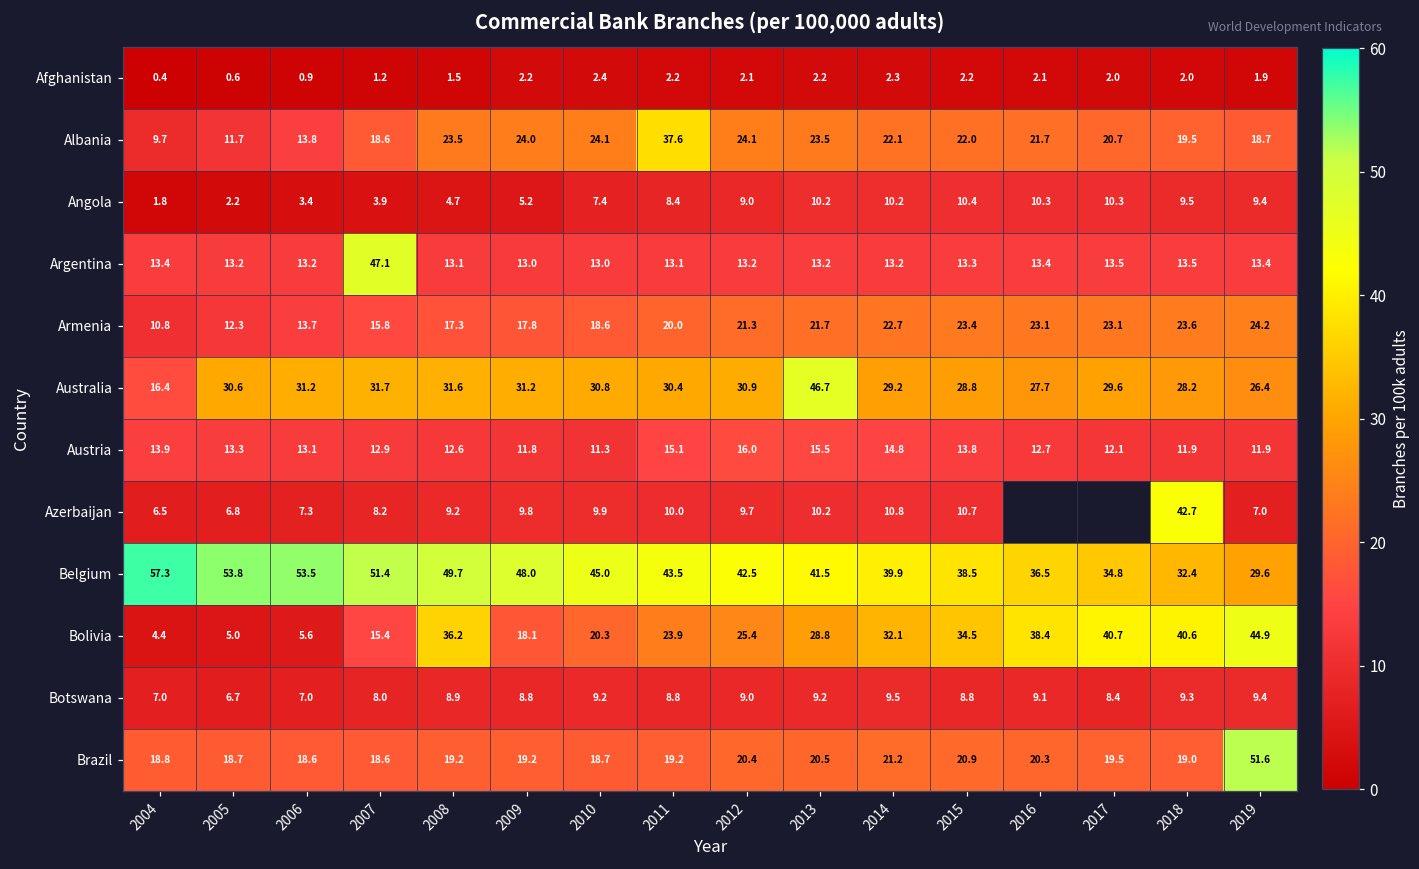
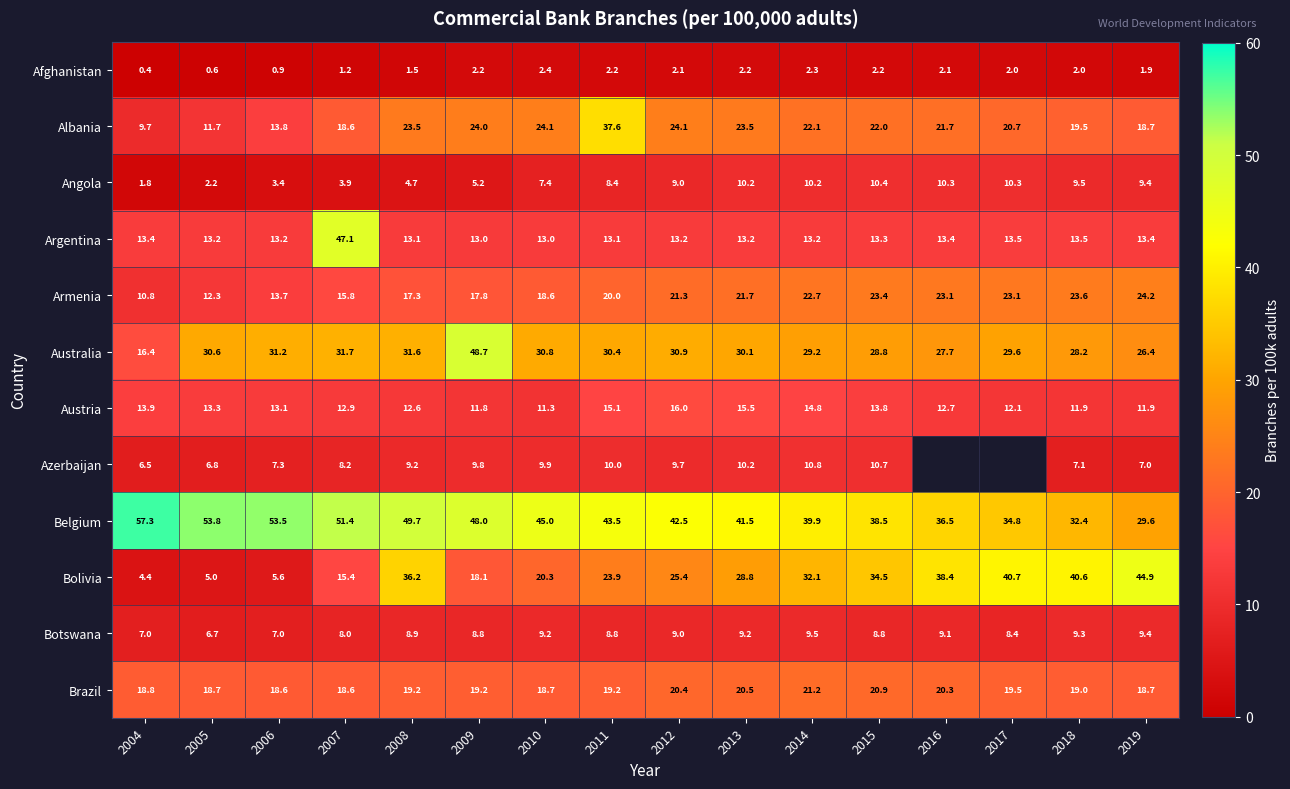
  {
    "Afghanistan": {
      "2004": 0.4,
      "2005": 0.6,
      "2006": 0.9,
      "2007": 1.2,
      "2008": 1.5,
      "2009": 2.2,
      "2010": 2.4,
      "2011": 2.2,
      "2012": 2.1,
      "2013": 2.2,
      "2014": 2.3,
      "2015": 2.2,
      "2016": 2.1,
      "2017": 2.0,
      "2018": 2.0,
      "2019": 1.9
    },
    "Albania": {
      "2004": 9.7,
      "2005": 11.7,
      "2006": 13.8,
      "2007": 18.6,
      "2008": 23.5,
      "2009": 24.0,
      "2010": 24.1,
      "2011": 37.6,
      "2012": 24.1,
      "2013": 23.5,
      "2014": 22.1,
      "2015": 22.0,
      "2016": 21.7,
      "2017": 20.7,
      "2018": 19.5,
      "2019": 18.7
    },
    "Angola": {
      "2004": 1.8,
      "2005": 2.2,
      "2006": 3.4,
      "2007": 3.9,
      "2008": 4.7,
      "2009": 5.2,
      "2010": 7.4,
      "2011": 8.4,
      "2012": 9.0,
      "2013": 10.2,
      "2014": 10.2,
      "2015": 10.4,
      "2016": 10.3,
      "2017": 10.3,
      "2018": 9.5,
      "2019": 9.4
    },
    "Argentina": {
      "2004": 13.4,
      "2005": 13.2,
      "2006": 13.2,
      "2007": 47.1,
      "2008": 13.1,
      "2009": 13.0,
      "2010": 13.0,
      "2011": 13.1,
      "2012": 13.2,
      "2013": 13.2,
      "2014": 13.2,
      "2015": 13.3,
      "2016": 13.4,
      "2017": 13.5,
      "2018": 13.5,
      "2019": 13.4
    },
    "Armenia": {
      "2004": 10.8,
      "2005": 12.3,
      "2006": 13.7,
      "2007": 15.8,
      "2008": 17.3,
      "2009": 17.8,
      "2010": 18.6,
      "2011": 20.0,
      "2012": 21.3,
      "2013": 21.7,
      "2014": 22.7,
      "2015": 23.4,
      "2016": 23.1,
      "2017": 23.1,
      "2018": 23.6,
      "2019": 24.2
    },
    "Australia": {
      "2004": 16.4,
      "2005": 30.6,
      "2006": 31.2,
      "2007": 31.7,
      "2008": 31.6,
-     "2009": 31.2,
+     "2009": 48.7,
      "2010": 30.8,
      "2011": 30.4,
      "2012": 30.9,
-     "2013": 46.7,
+     "2013": 30.1,
      "2014": 29.2,
      "2015": 28.8,
      "2016": 27.7,
      "2017": 29.6,
      "2018": 28.2,
      "2019": 26.4
    },
    "Austria": {
      "2004": 13.9,
      "2005": 13.3,
      "2006": 13.1,
      "2007": 12.9,
      "2008": 12.6,
      "2009": 11.8,
      "2010": 11.3,
      "2011": 15.1,
      "2012": 16.0,
      "2013": 15.5,
      "2014": 14.8,
      "2015": 13.8,
      "2016": 12.7,
      "2017": 12.1,
      "2018": 11.9,
      "2019": 11.9
    },
    "Azerbaijan": {
      "2004": 6.5,
      "2005": 6.8,
      "2006": 7.3,
      "2007": 8.2,
      "2008": 9.2,
      "2009": 9.8,
      "2010": 9.9,
      "2011": 10.0,
      "2012": 9.7,
      "2013": 10.2,
      "2014": 10.8,
      "2015": 10.7,
-     "2018": 42.7,
+     "2018": 7.1,
      "2019": 7.0
    },
    "Belgium": {
      "2004": 57.3,
      "2005": 53.8,
      "2006": 53.5,
      "2007": 51.4,
      "2008": 49.7,
      "2009": 48.0,
      "2010": 45.0,
      "2011": 43.5,
      "2012": 42.5,
      "2013": 41.5,
      "2014": 39.9,
      "2015": 38.5,
      "2016": 36.5,
      "2017": 34.8,
      "2018": 32.4,
      "2019": 29.6
    },
    "Bolivia": {
      "2004": 4.4,
      "2005": 5.0,
      "2006": 5.6,
      "2007": 15.4,
      "2008": 36.2,
      "2009": 18.1,
      "2010": 20.3,
      "2011": 23.9,
      "2012": 25.4,
      "2013": 28.8,
      "2014": 32.1,
      "2015": 34.5,
      "2016": 38.4,
      "2017": 40.7,
      "2018": 40.6,
      "2019": 44.9
    },
    "Botswana": {
      "2004": 7.0,
      "2005": 6.7,
      "2006": 7.0,
      "2007": 8.0,
      "2008": 8.9,
      "2009": 8.8,
      "2010": 9.2,
      "2011": 8.8,
      "2012": 9.0,
      "2013": 9.2,
      "2014": 9.5,
      "2015": 8.8,
      "2016": 9.1,
      "2017": 8.4,
      "2018": 9.3,
      "2019": 9.4
    },
    "Brazil": {
      "2004": 18.8,
      "2005": 18.7,
      "2006": 18.6,
      "2007": 18.6,
      "2008": 19.2,
      "2009": 19.2,
      "2010": 18.7,
      "2011": 19.2,
      "2012": 20.4,
      "2013": 20.5,
      "2014": 21.2,
      "2015": 20.9,
      "2016": 20.3,
      "2017": 19.5,
      "2018": 19.0,
-     "2019": 51.6
+     "2019": 18.7
    }
  }
